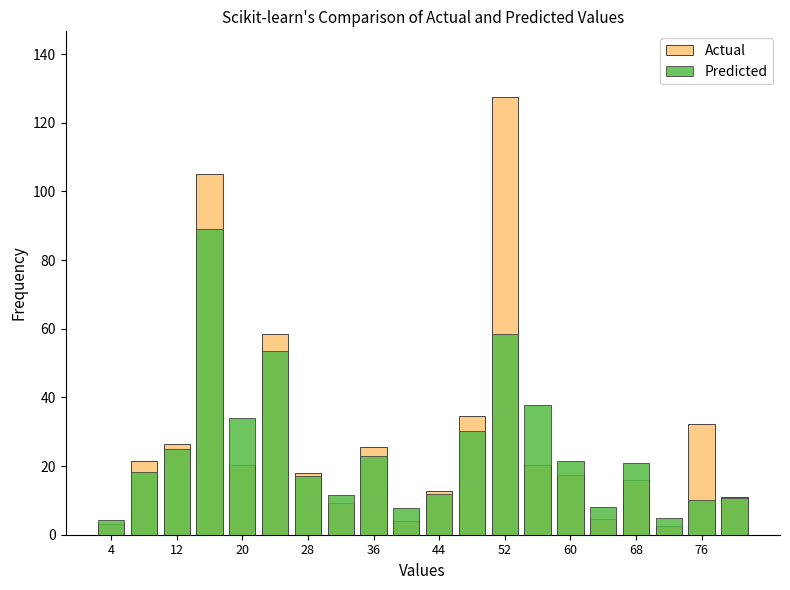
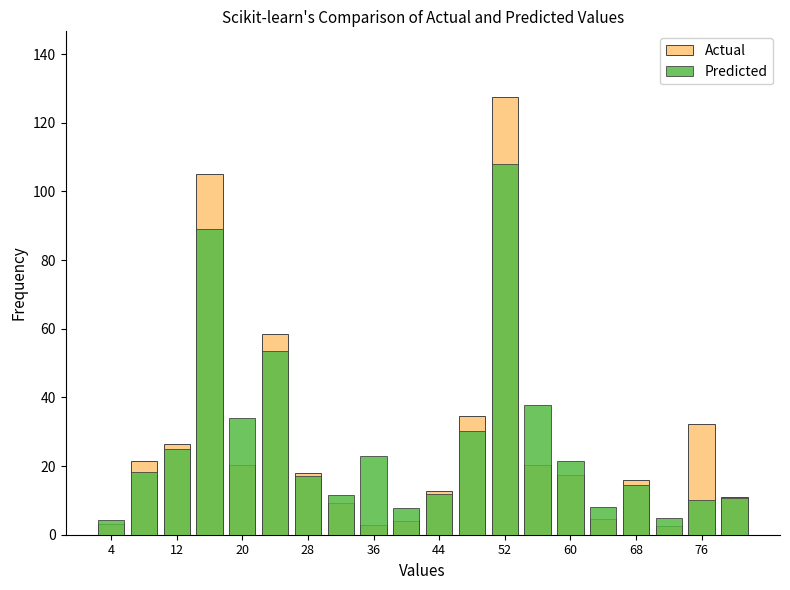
  {
    "Actual": {
      "28": 18,
-     "36": 26,
+     "36": 3,
      "44": 13,
      "52": 128,
      "76": 32
    },
    "Predicted": {
-     "52": 59,
+     "52": 108,
      "60": 22,
-     "68": 21
+     "68": 14
    }
  }
